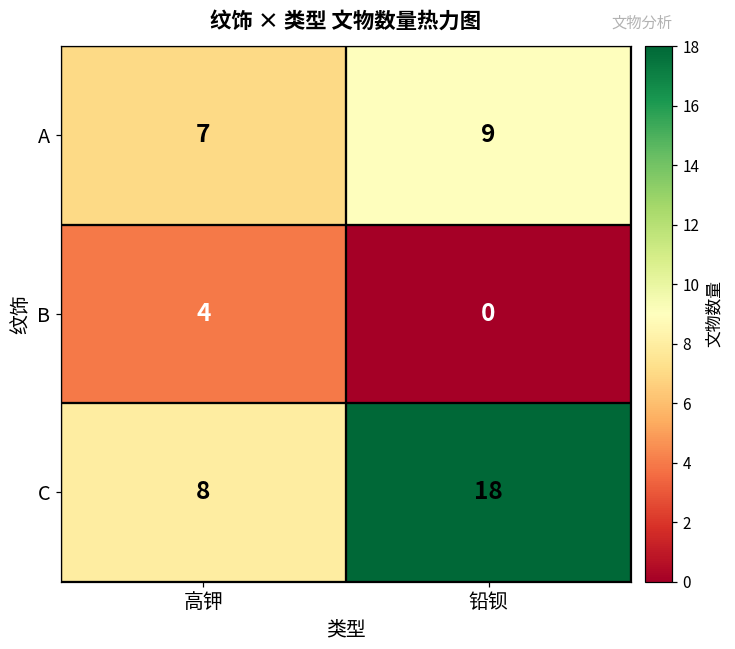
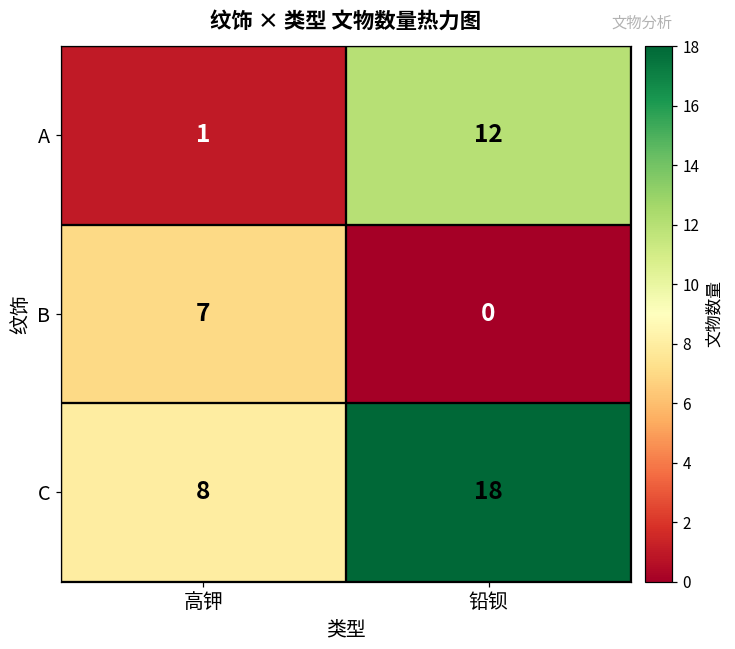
  {
    "A": {
-     "高钾": 7,
-     "铅钡": 9
+     "高钾": 1,
+     "铅钡": 12
    },
    "B": {
-     "高钾": 4,
+     "高钾": 7,
      "铅钡": 0
    },
    "C": {
      "高钾": 8,
      "铅钡": 18
    }
  }
